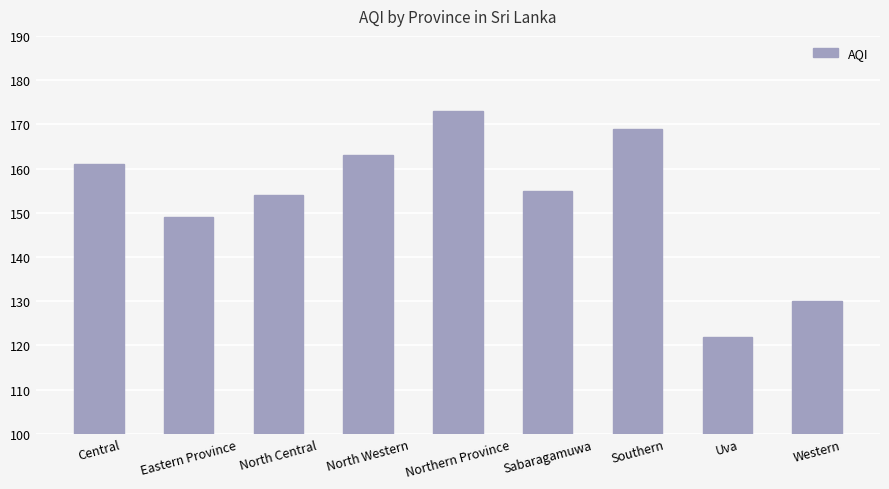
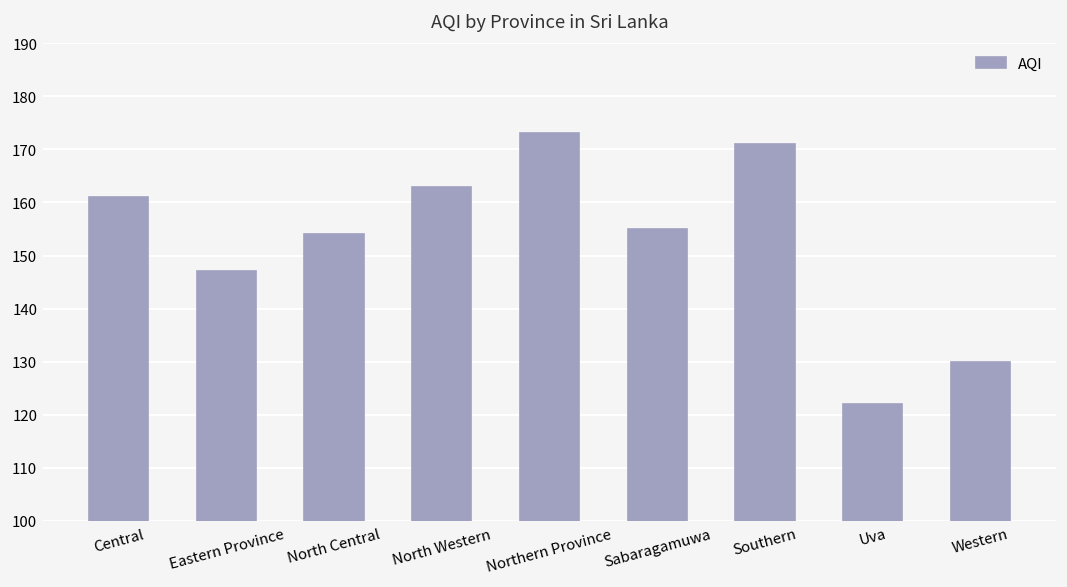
  {
    "Central": 161,
-   "Eastern Province": 149,
+   "Eastern Province": 147,
    "North Central": 154,
    "North Western": 163,
    "Northern Province": 173,
    "Sabaragamuwa": 155,
-   "Southern": 169,
+   "Southern": 171,
    "Uva": 122,
    "Western": 130
  }
